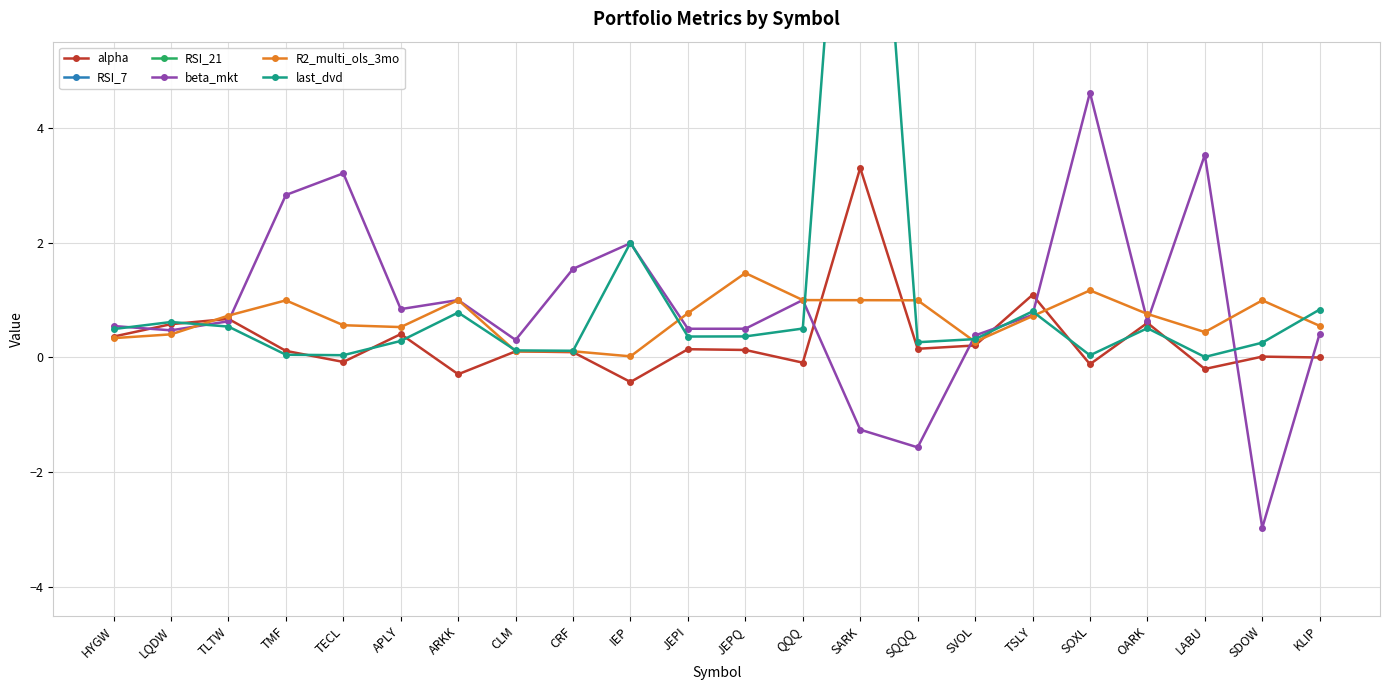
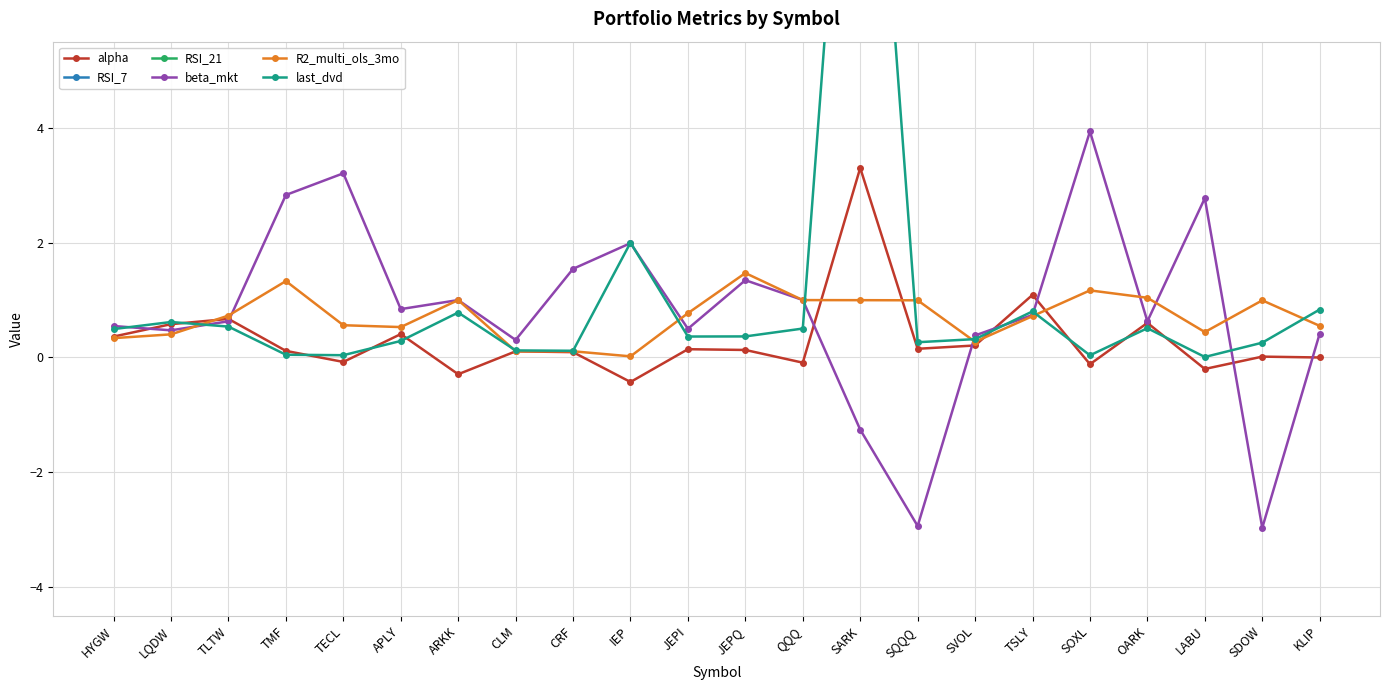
  {
    "alpha": {
      "TMF": 0.1,
      "TECL": -0.1,
      "APLY": 0.4,
      "ARKK": -0.3,
      "IEP": -0.4,
      "JEPI": 0.1,
      "JEPQ": 0.1,
      "QQQ": -0.1,
      "SARK": 3.3,
      "SQQQ": 0.2,
      "SVOL": 0.2,
      "TSLY": 1.1,
      "SOXL": -0.1,
      "LABU": -0.2,
      "SDOW": 0.0,
      "KLIP": 0.0
    },
    "beta_mkt": {
      "HYGW": 0.5,
      "LQDW": 0.5,
      "TMF": 2.8,
      "TECL": 3.2,
      "APLY": 0.8,
      "CLM": 0.3,
      "CRF": 1.5,
      "JEPI": 0.5,
-     "JEPQ": 0.5,
+     "JEPQ": 1.3,
      "SARK": -1.3,
-     "SQQQ": -1.6,
+     "SQQQ": -2.9,
      "SVOL": 0.4,
-     "SOXL": 4.6,
-     "LABU": 3.5,
+     "SOXL": 3.9,
+     "LABU": 2.8,
      "SDOW": -3.0,
      "KLIP": 0.4
    },
    "R2_multi_ols_3mo": {
      "LQDW": 0.4,
      "TLTW": 0.7,
-     "TMF": 1.0,
+     "TMF": 1.3,
      "TECL": 0.6,
      "APLY": 0.5,
      "IEP": 0.0,
      "JEPI": 0.8,
      "JEPQ": 1.5,
      "SARK": 1.0,
      "SQQQ": 1.0,
      "SVOL": 0.3,
      "SOXL": 1.2,
-     "OARK": 0.8,
+     "OARK": 1.0,
      "LABU": 0.4,
      "SDOW": 1.0,
      "KLIP": 0.6
    }
  }
